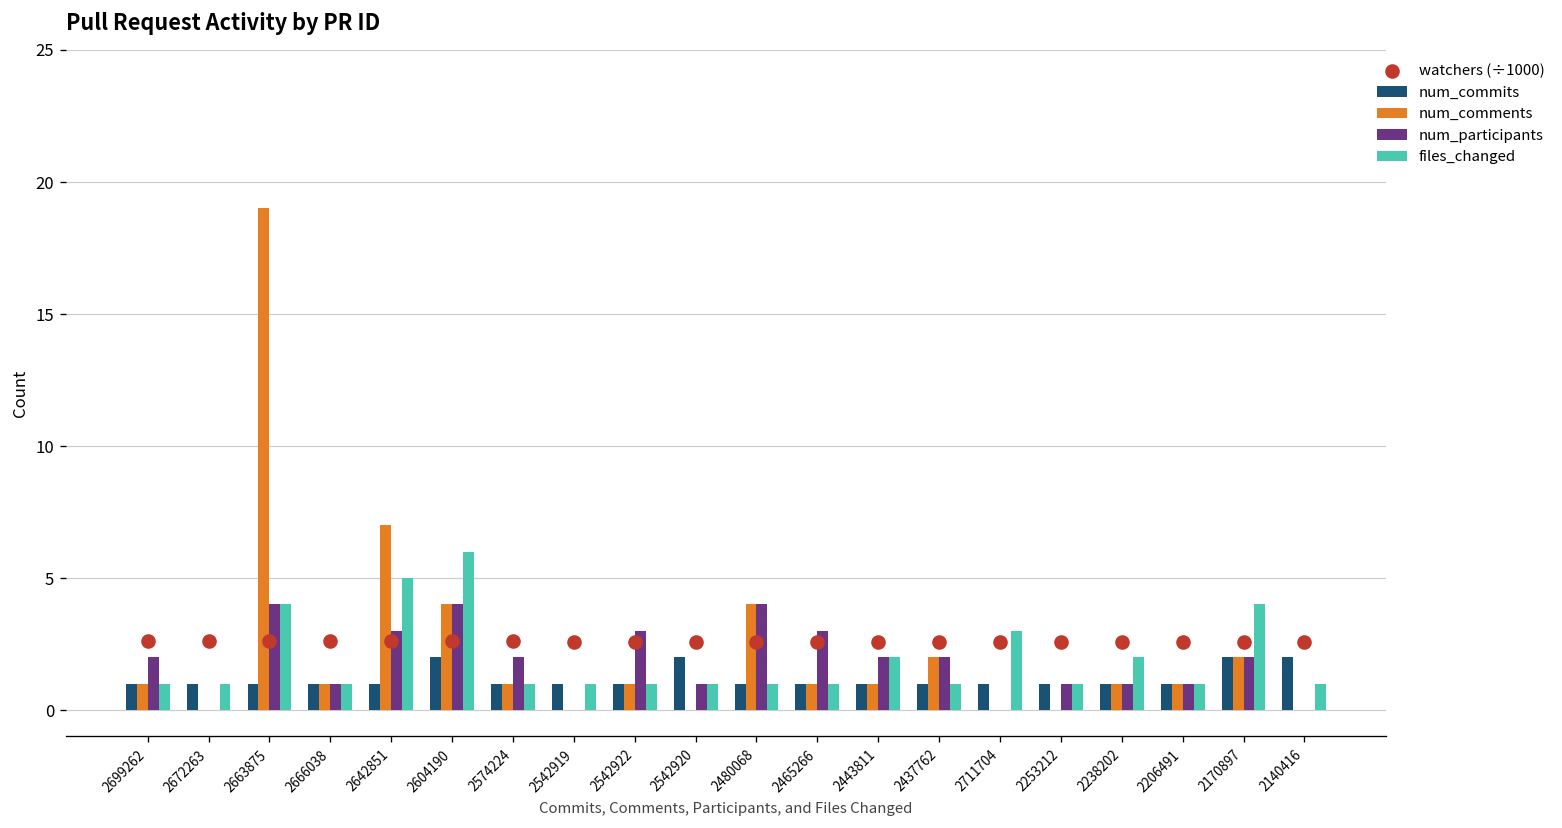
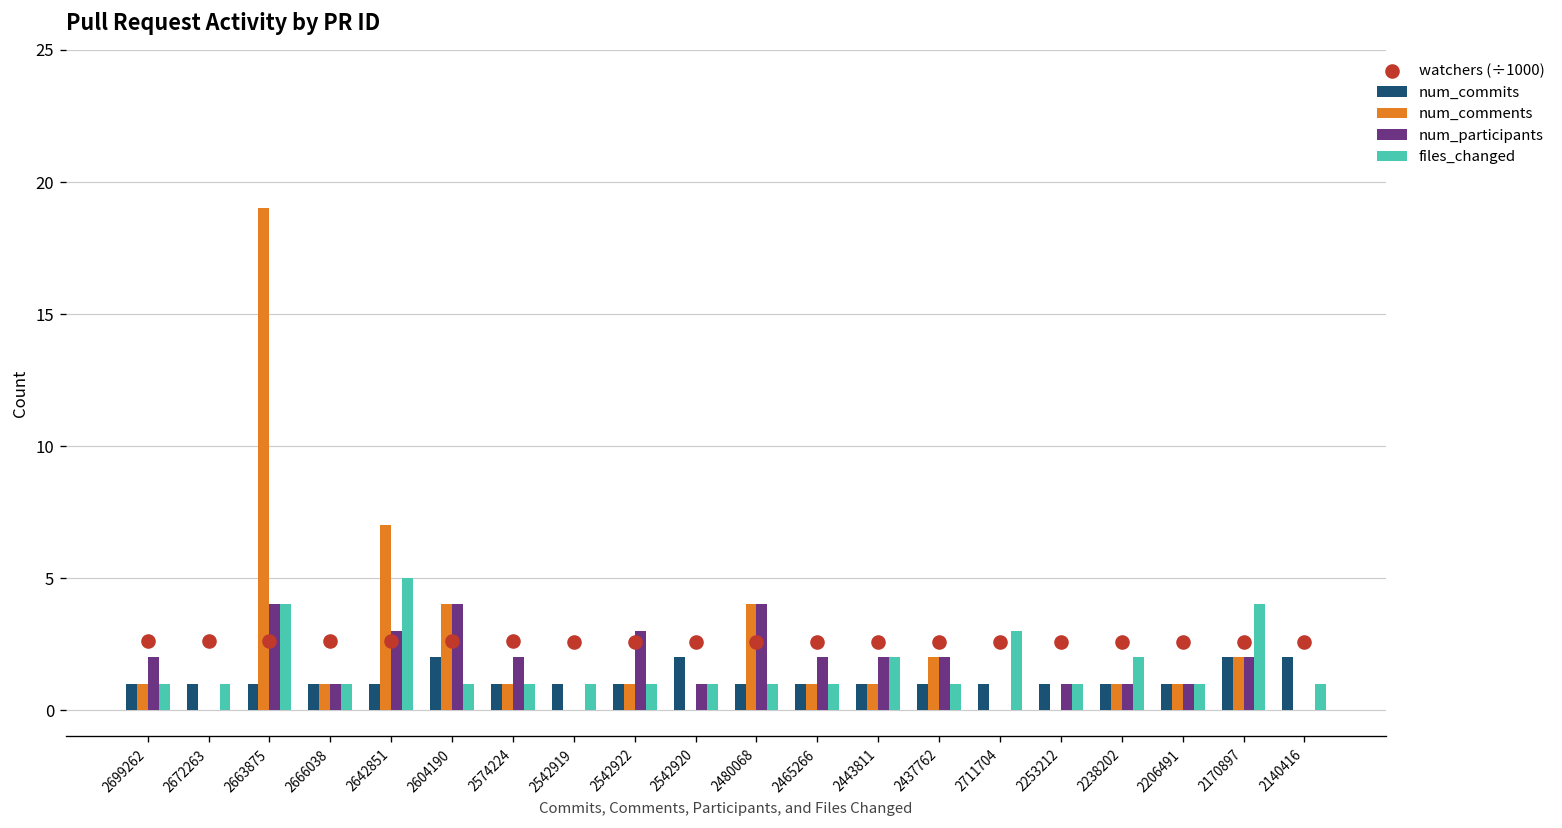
  {
    "num_commits": {
      "2699262": 1,
      "2672263": 1,
      "2663875": 1,
      "2666038": 1,
      "2642851": 1,
      "2604190": 2,
      "2574224": 1,
      "2542919": 1,
      "2542922": 1,
      "2542920": 2,
      "2480068": 1,
      "2465266": 1,
      "2443811": 1,
      "2437762": 1,
      "2711704": 1,
      "2253212": 1,
      "2238202": 1,
      "2206491": 1,
      "2170897": 2,
      "2140416": 2
    },
    "num_comments": {
      "2699262": 1,
      "2672263": 0,
      "2663875": 19,
      "2666038": 1,
      "2642851": 7,
      "2604190": 4,
      "2574224": 1,
      "2542919": 0,
      "2542922": 1,
      "2542920": 0,
      "2480068": 4,
      "2465266": 1,
      "2443811": 1,
      "2437762": 2,
      "2711704": 0,
      "2253212": 0,
      "2238202": 1,
      "2206491": 1,
      "2170897": 2,
      "2140416": 0
    },
    "num_participants": {
      "2699262": 2,
      "2672263": 0,
      "2663875": 4,
      "2666038": 1,
      "2642851": 3,
      "2604190": 4,
      "2574224": 2,
      "2542919": 0,
      "2542922": 3,
      "2542920": 1,
      "2480068": 4,
-     "2465266": 3,
+     "2465266": 2,
      "2443811": 2,
      "2437762": 2,
      "2711704": 0,
      "2253212": 1,
      "2238202": 1,
      "2206491": 1,
      "2170897": 2,
      "2140416": 0
    },
    "files_changed": {
      "2699262": 1,
      "2672263": 1,
      "2663875": 4,
      "2666038": 1,
      "2642851": 5,
-     "2604190": 6,
+     "2604190": 1,
      "2574224": 1,
      "2542919": 1,
      "2542922": 1,
      "2542920": 1,
      "2480068": 1,
      "2465266": 1,
      "2443811": 2,
      "2437762": 1,
      "2711704": 3,
      "2253212": 1,
      "2238202": 2,
      "2206491": 1,
      "2170897": 4,
      "2140416": 1
    }
  }
